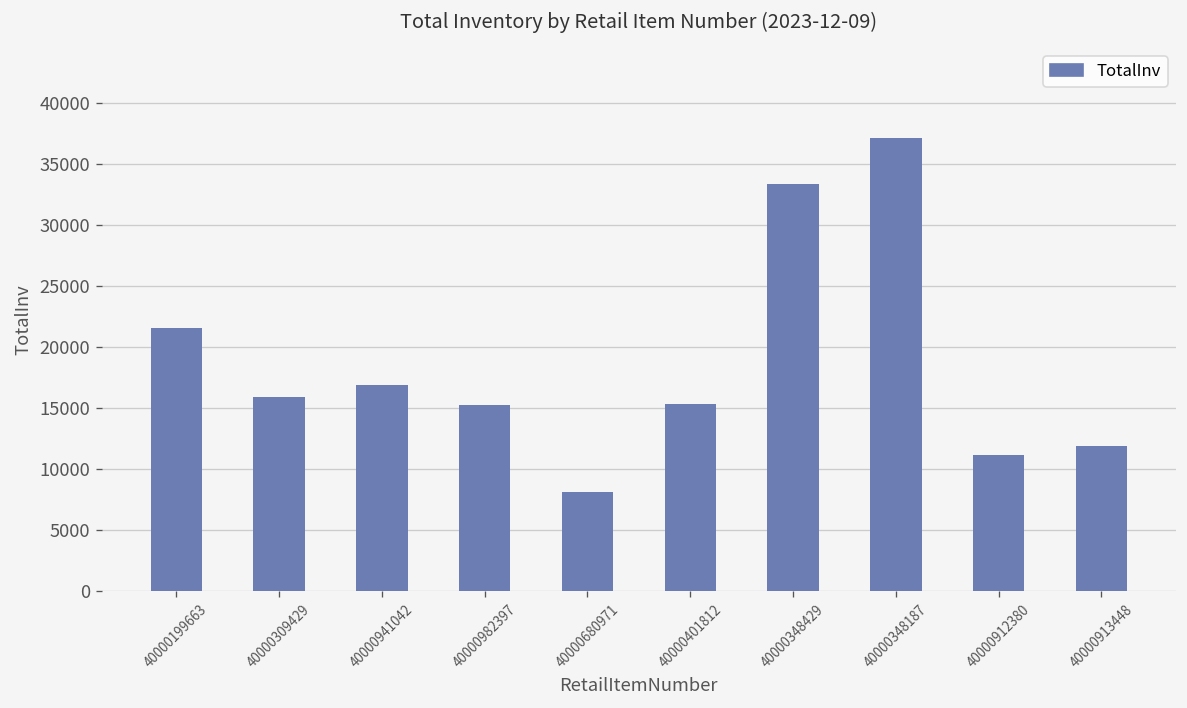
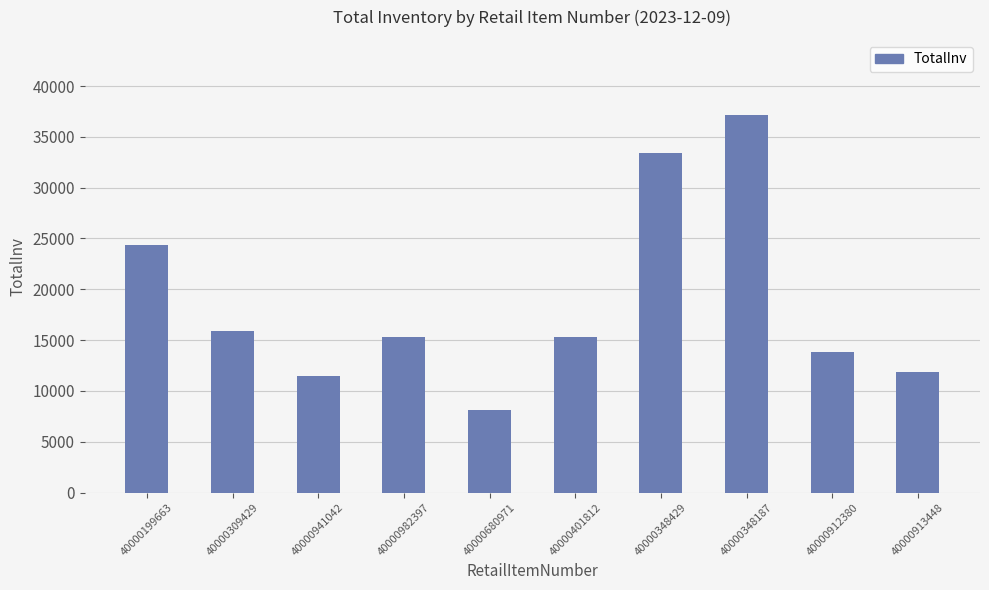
  {
-   "40000199663": 21600,
+   "40000199663": 24400,
    "40000309429": 15900,
-   "40000941042": 16900,
+   "40000941042": 11500,
    "40000982397": 15300,
    "40000680971": 8100,
    "40000401812": 15400,
    "40000348429": 33400,
    "40000348187": 37100,
-   "40000912380": 11200,
+   "40000912380": 13900,
    "40000913448": 11900
  }
